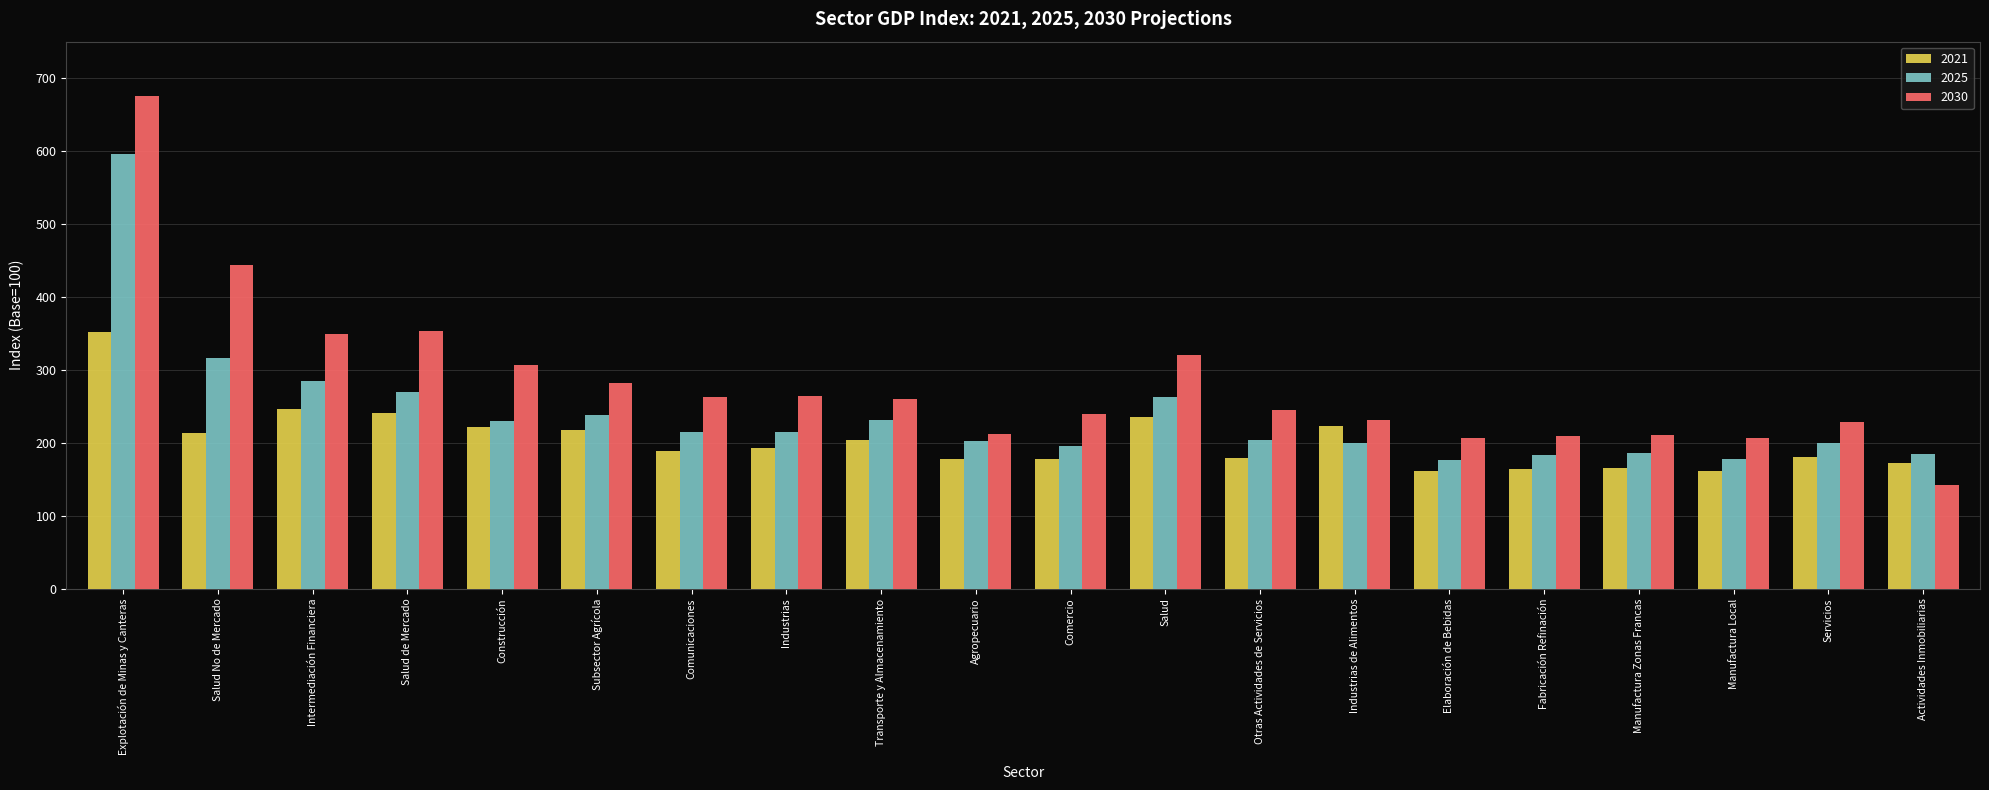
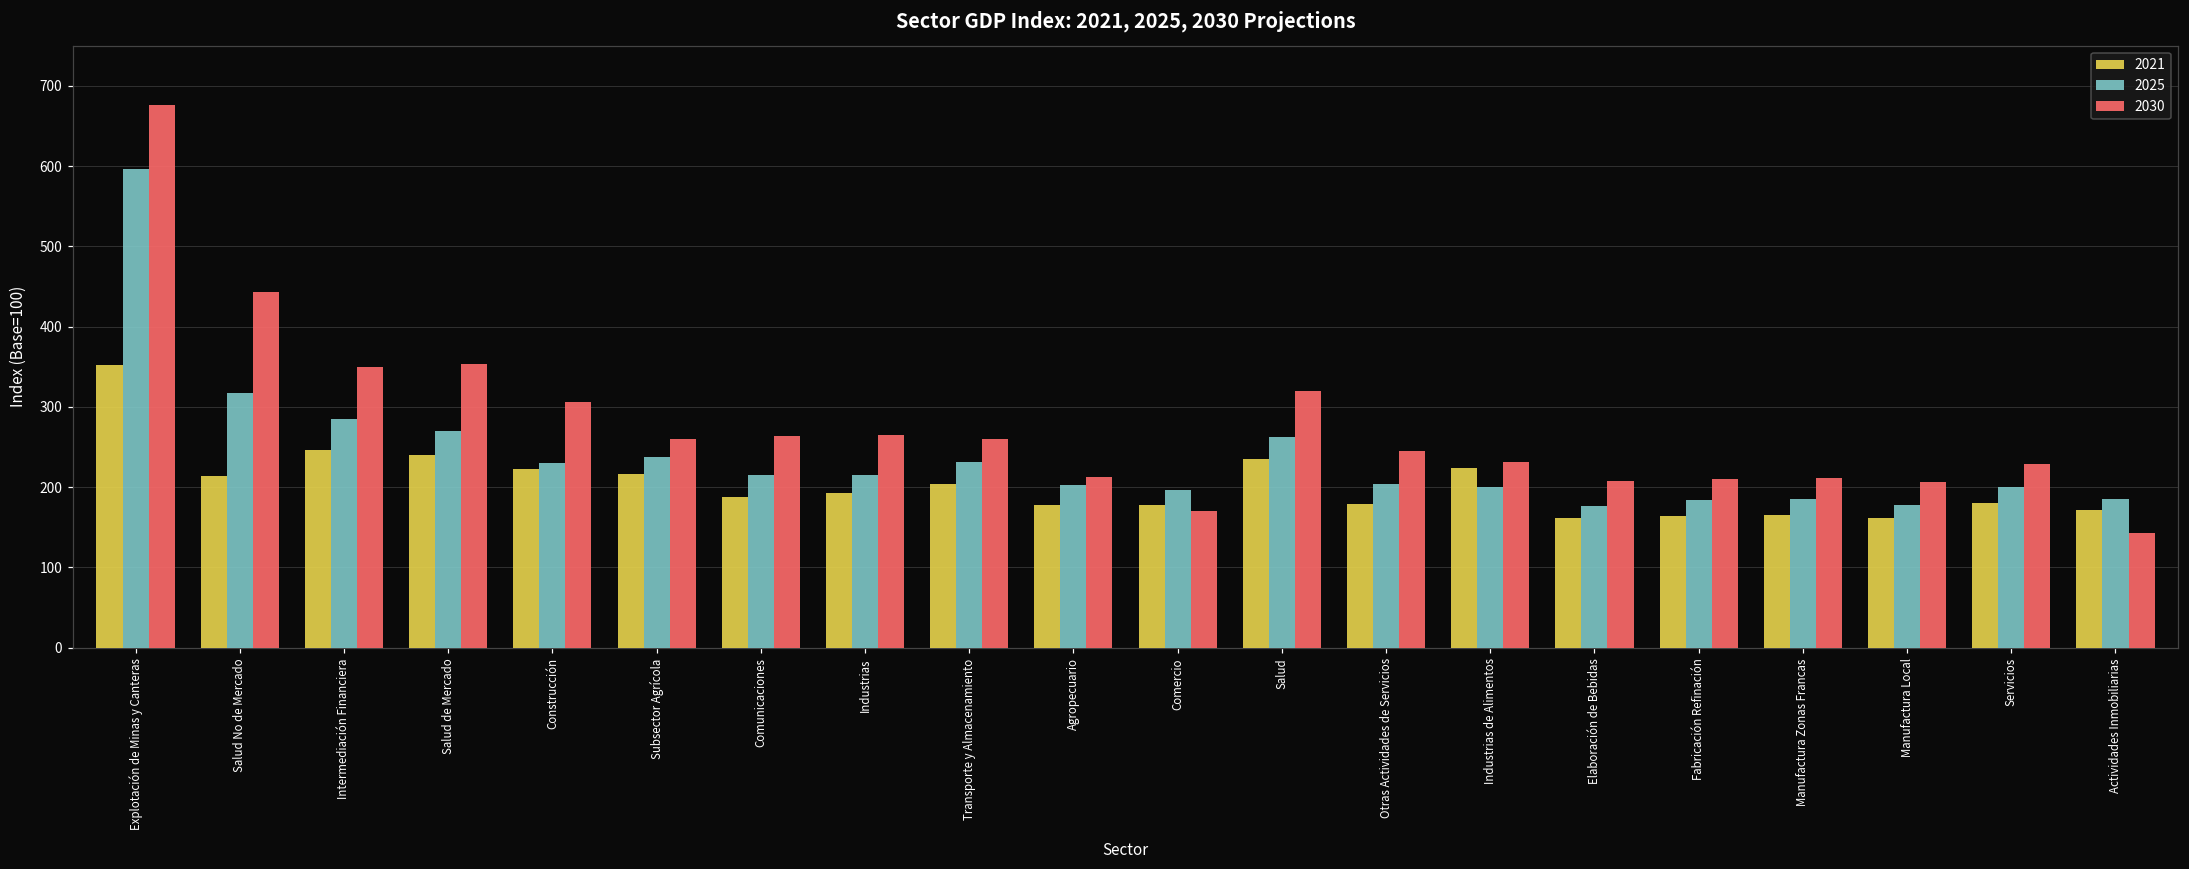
  {
    "2021": {
      "Explotación de Minas y Canteras": 350,
      "Salud No de Mercado": 210,
      "Intermediación Financiera": 250,
      "Salud de Mercado": 240,
      "Construcción": 220,
      "Subsector Agrícola": 220,
      "Comunicaciones": 190,
      "Industrias": 190,
      "Transporte y Almacenamiento": 200,
      "Agropecuario": 180,
      "Comercio": 180,
      "Salud": 240,
      "Otras Actividades de Servicios": 180,
      "Industrias de Alimentos": 220,
      "Elaboración de Bebidas": 160,
      "Fabricación Refinación": 160,
      "Manufactura Zonas Francas": 170,
      "Manufactura Local": 160,
      "Servicios": 180,
      "Actividades Inmobiliarias": 170
    },
    "2025": {
      "Explotación de Minas y Canteras": 600,
      "Salud No de Mercado": 320,
      "Intermediación Financiera": 280,
      "Salud de Mercado": 270,
      "Construcción": 230,
      "Subsector Agrícola": 240,
      "Comunicaciones": 220,
      "Industrias": 220,
      "Transporte y Almacenamiento": 230,
      "Agropecuario": 200,
      "Comercio": 200,
      "Salud": 260,
      "Otras Actividades de Servicios": 200,
      "Industrias de Alimentos": 200,
      "Elaboración de Bebidas": 180,
      "Fabricación Refinación": 180,
      "Manufactura Zonas Francas": 190,
      "Manufactura Local": 180,
      "Servicios": 200,
      "Actividades Inmobiliarias": 190
    },
    "2030": {
      "Explotación de Minas y Canteras": 680,
      "Salud No de Mercado": 440,
      "Intermediación Financiera": 350,
      "Salud de Mercado": 350,
      "Construcción": 310,
-     "Subsector Agrícola": 280,
+     "Subsector Agrícola": 260,
      "Comunicaciones": 260,
      "Industrias": 260,
      "Transporte y Almacenamiento": 260,
      "Agropecuario": 210,
-     "Comercio": 240,
+     "Comercio": 170,
      "Salud": 320,
      "Otras Actividades de Servicios": 240,
      "Industrias de Alimentos": 230,
      "Elaboración de Bebidas": 210,
      "Fabricación Refinación": 210,
      "Manufactura Zonas Francas": 210,
      "Manufactura Local": 210,
      "Servicios": 230,
      "Actividades Inmobiliarias": 140
    }
  }
